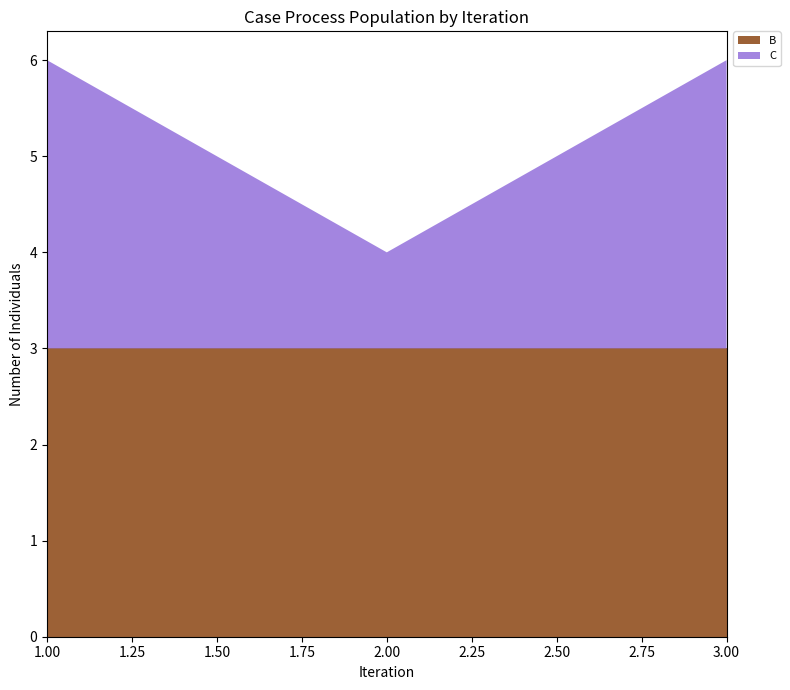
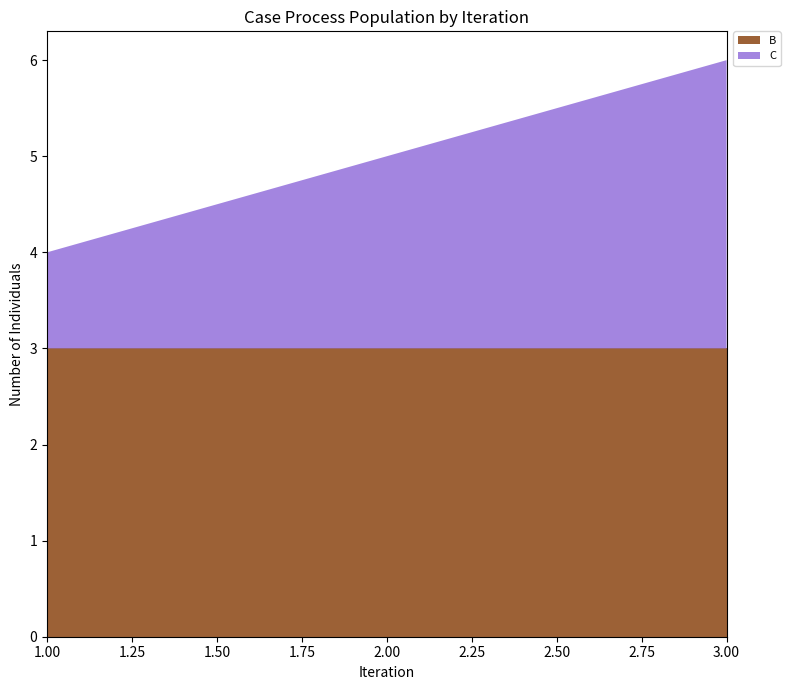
  {
    "B": {
      "1.00": 3,
      "2.00": 3,
      "3.00": 3
    },
    "C": {
-     "1.00": 3,
-     "2.00": 1,
+     "1.00": 1,
+     "2.00": 2,
      "3.00": 3
    }
  }
